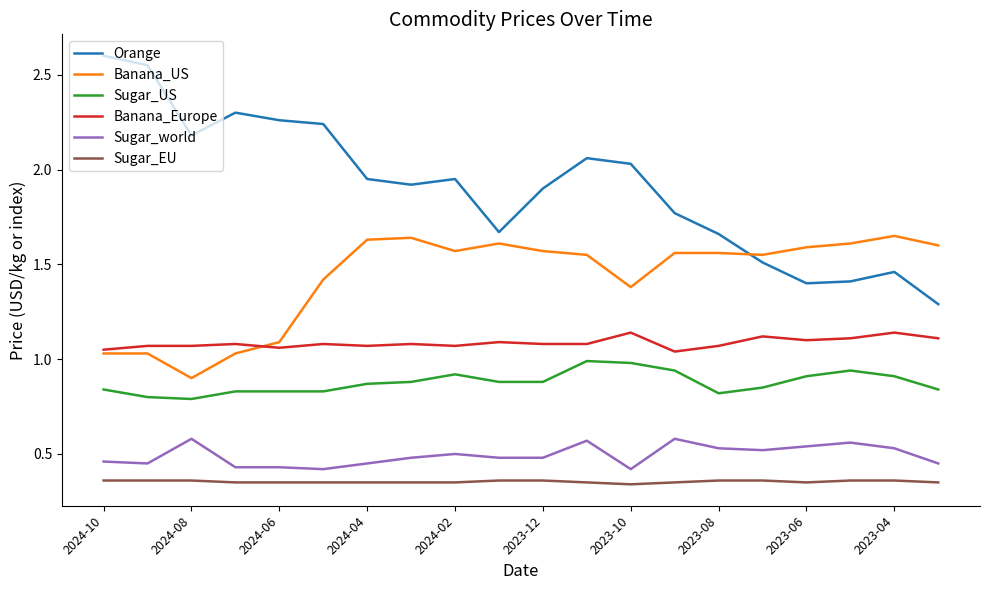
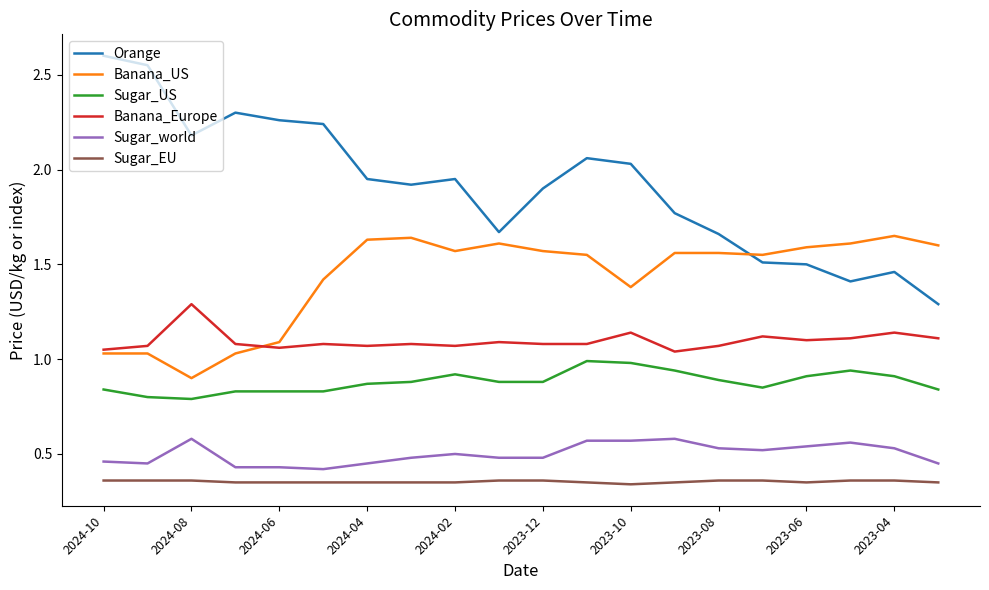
  {
    "Orange": {
      "2024-06": 2.26,
      "2024-04": 1.95,
      "2024-02": 1.95,
      "2023-12": 1.9,
      "2023-10": 2.03,
      "2023-08": 1.66,
-     "2023-06": 1.4,
+     "2023-06": 1.5,
      "2023-04": 1.46
    },
    "Banana_US": {
      "2024-10": 1.03,
      "2024-08": 0.90,
      "2024-06": 1.09,
      "2024-04": 1.63,
      "2024-02": 1.57,
      "2023-12": 1.57,
      "2023-10": 1.38,
      "2023-08": 1.56,
      "2023-06": 1.59,
      "2023-04": 1.65
    },
    "Sugar_US": {
      "2024-10": 0.84,
      "2024-08": 0.79,
      "2024-06": 0.83,
      "2024-04": 0.87,
      "2024-02": 0.92,
      "2023-12": 0.88,
      "2023-10": 0.98,
-     "2023-08": 0.82,
+     "2023-08": 0.89,
      "2023-06": 0.91,
      "2023-04": 0.91
    },
    "Banana_Europe": {
      "2024-10": 1.05,
-     "2024-08": 1.07,
+     "2024-08": 1.29,
      "2024-06": 1.06,
      "2024-04": 1.07,
      "2024-02": 1.07,
      "2023-12": 1.08,
      "2023-10": 1.14,
      "2023-08": 1.07,
      "2023-06": 1.10,
      "2023-04": 1.14
    },
    "Sugar_world": {
      "2024-10": 0.46,
      "2024-08": 0.58,
      "2024-06": 0.43,
      "2024-04": 0.45,
      "2024-02": 0.50,
      "2023-12": 0.48,
-     "2023-10": 0.42,
+     "2023-10": 0.57,
      "2023-08": 0.53,
      "2023-06": 0.54,
      "2023-04": 0.53
    },
    "Sugar_EU": {
      "2024-10": 0.36,
      "2024-08": 0.36,
      "2024-06": 0.35,
      "2024-04": 0.35,
      "2024-02": 0.35,
      "2023-12": 0.36,
      "2023-10": 0.34,
      "2023-08": 0.36,
      "2023-06": 0.35,
      "2023-04": 0.36
    }
  }
